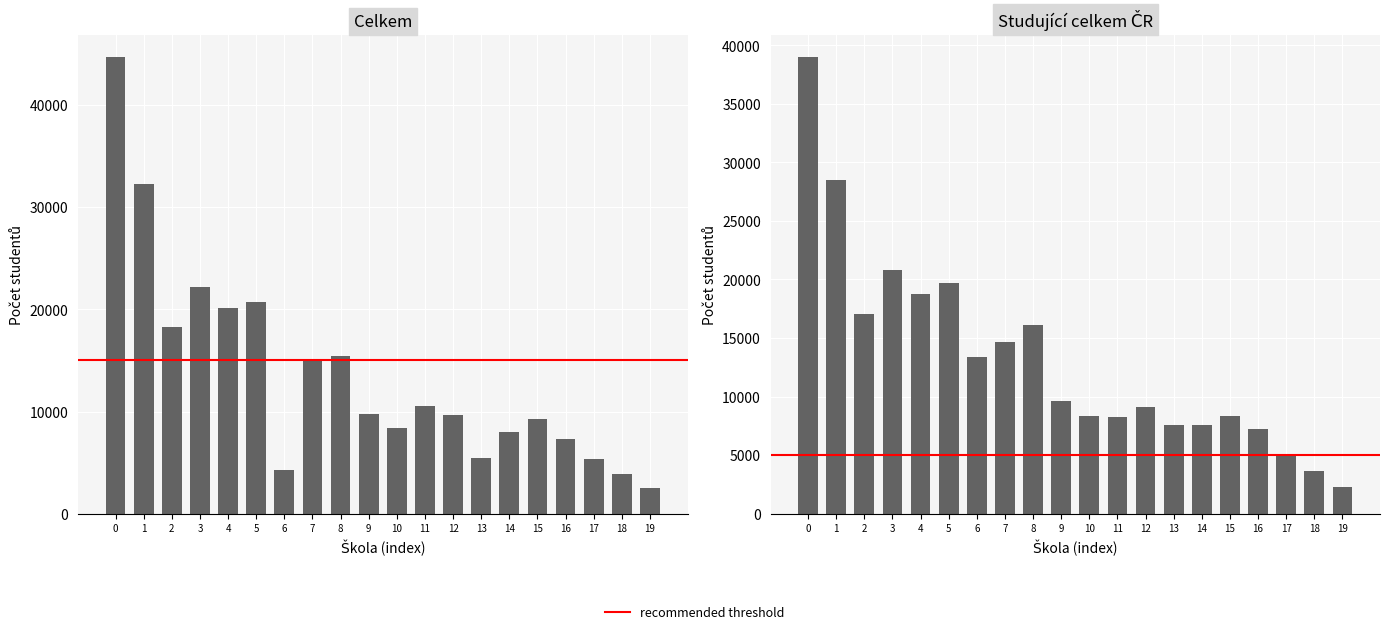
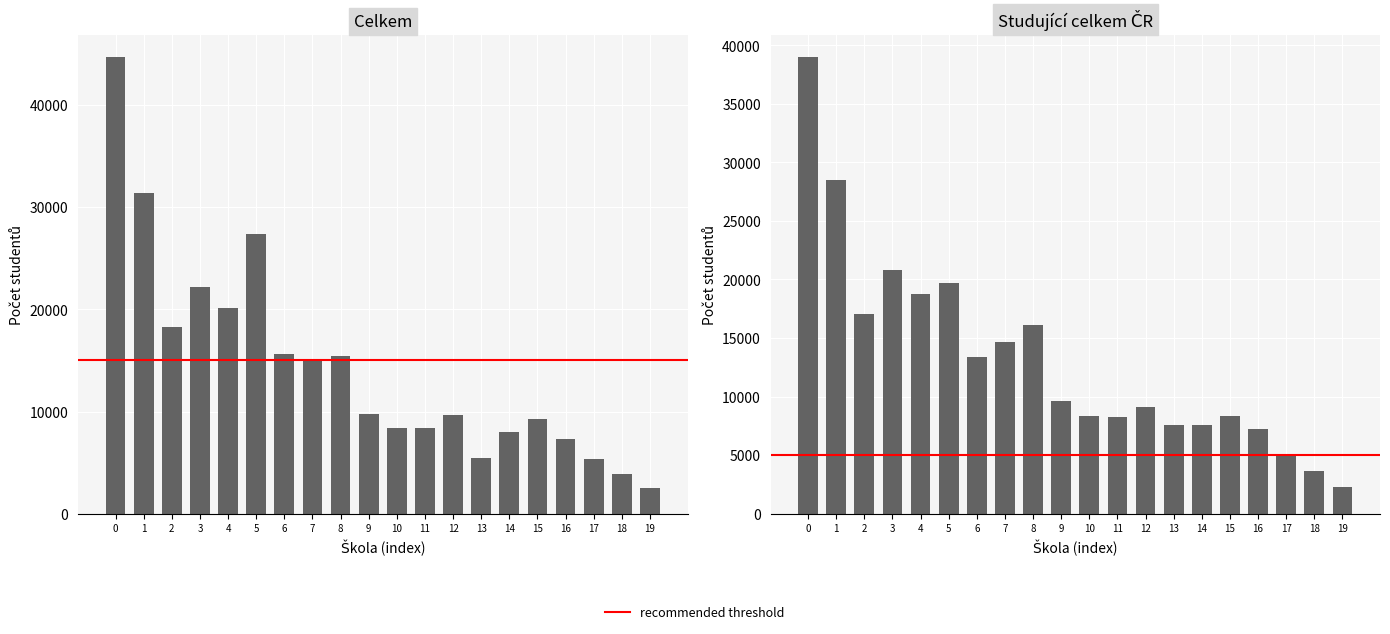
  {
    "Celkem": {
      "0": 44700,
-     "1": 32300,
+     "1": 31400,
      "2": 18300,
      "3": 22200,
      "4": 20100,
-     "5": 20700,
-     "6": 4200,
+     "5": 27400,
+     "6": 15600,
      "7": 15100,
      "8": 15400,
      "9": 9700,
      "10": 8400,
-     "11": 10500,
+     "11": 8400,
      "12": 9600,
      "13": 5500,
      "14": 8000,
      "15": 9300,
      "16": 7300,
      "17": 5400,
      "18": 3900,
      "19": 2600
    },
    "Studující celkem ČR": {
      "0": 39000,
      "1": 28500,
      "2": 17000,
      "3": 20800,
      "4": 18800,
      "5": 19700,
      "6": 13400,
      "7": 14700,
      "8": 16100,
      "9": 9600,
      "10": 8300,
      "11": 8300,
      "12": 9100,
      "13": 7600,
      "14": 7600,
      "15": 8300,
      "16": 7200,
      "17": 5100,
      "18": 3600,
      "19": 2200
    }
  }
